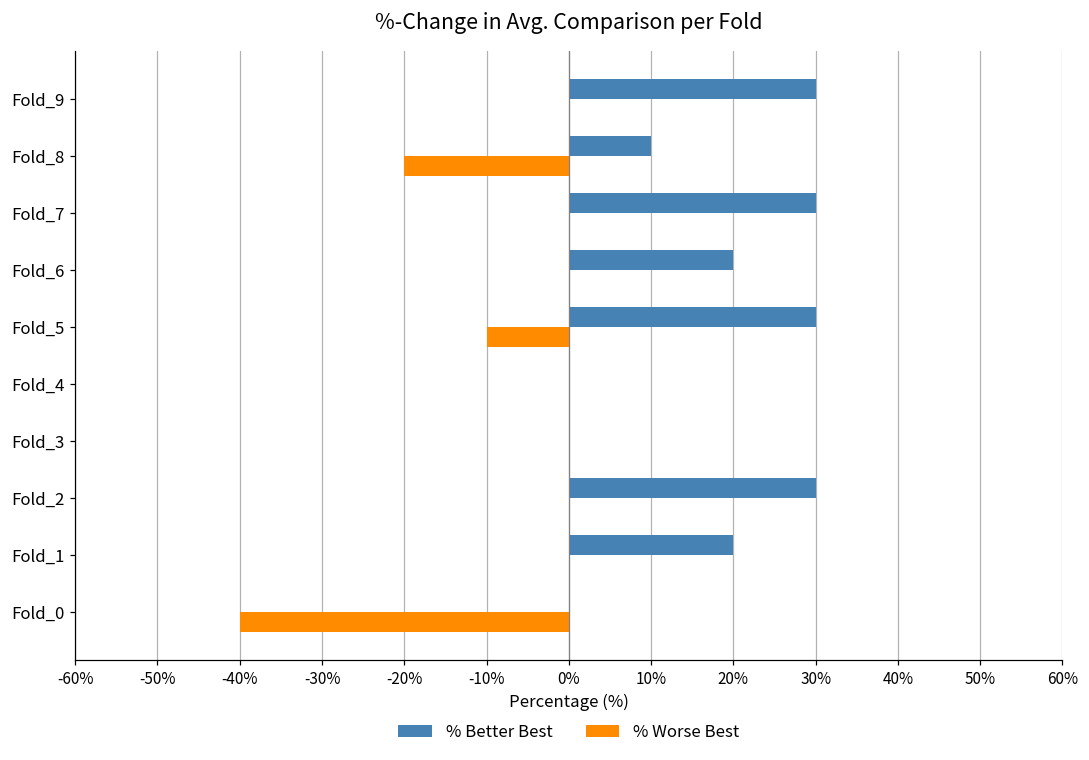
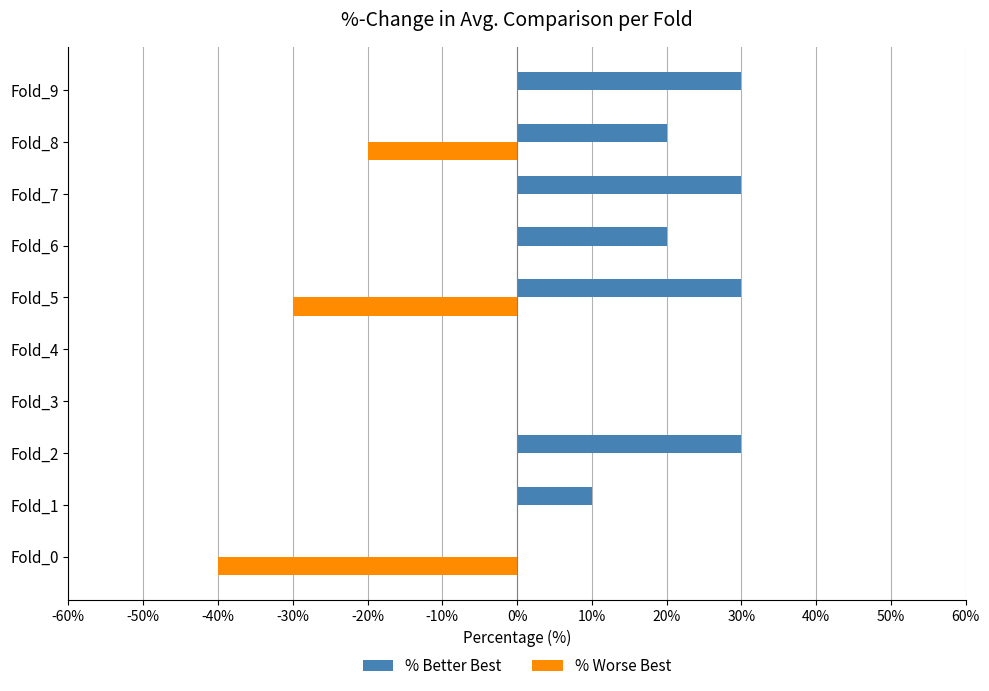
  {
    "% Better Best": {
      "Fold_9": "30%",
-     "Fold_8": "10%",
+     "Fold_8": "20%",
      "Fold_7": "30%",
      "Fold_6": "20%",
      "Fold_5": "30%",
      "Fold_4": "0%",
      "Fold_3": "0%",
      "Fold_2": "30%",
-     "Fold_1": "20%",
+     "Fold_1": "10%",
      "Fold_0": "0%"
    },
    "% Worse Best": {
      "Fold_9": "0%",
      "Fold_8": "-20%",
      "Fold_7": "0%",
      "Fold_6": "0%",
-     "Fold_5": "-10%",
+     "Fold_5": "-30%",
      "Fold_4": "0%",
      "Fold_3": "0%",
      "Fold_2": "0%",
      "Fold_1": "0%",
      "Fold_0": "-40%"
    }
  }
